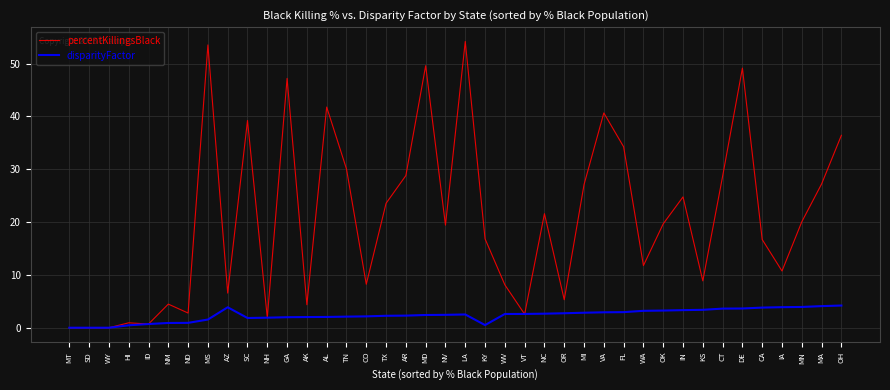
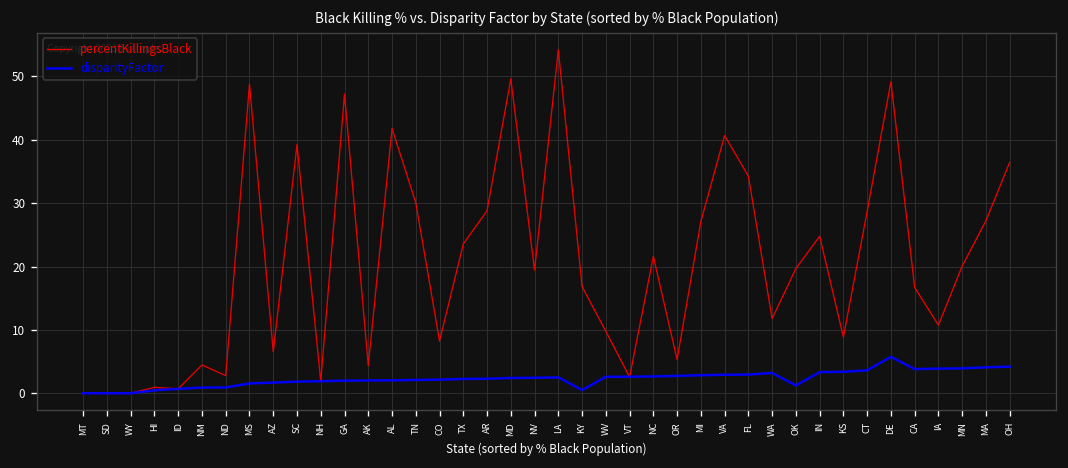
  {
    "percentKillingsBlack": {
      "NM": 4,
      "ND": 3,
-     "MS": 54,
+     "MS": 49,
      "AZ": 7,
      "SC": 39,
      "GA": 47,
      "AK": 4,
      "AL": 42,
      "TN": 30,
      "CO": 8,
      "TX": 24,
      "AR": 29,
      "MD": 50,
      "NV": 19,
      "LA": 54,
      "KY": 17,
-     "WV": 8,
+     "WV": 10,
      "NC": 22,
      "OR": 5,
      "MI": 27,
      "VA": 41,
      "FL": 34,
      "WA": 12,
      "OK": 20,
      "IN": 25,
      "KS": 9,
      "CT": 29,
      "DE": 49,
      "CA": 17,
      "IA": 11,
      "MN": 20,
      "MA": 27,
      "OH": 36
    },
    "disparityFactor": {
      "NM": 1,
      "ND": 1,
      "MS": 2,
-     "AZ": 4,
+     "AZ": 2,
      "SC": 2,
      "GA": 2,
      "AK": 2,
      "AL": 2,
      "TN": 2,
      "CO": 2,
      "TX": 2,
      "AR": 2,
      "MD": 2,
      "NV": 2,
      "LA": 3,
      "KY": 1,
      "WV": 3,
      "NC": 3,
      "OR": 3,
      "MI": 3,
      "VA": 3,
      "FL": 3,
      "WA": 3,
-     "OK": 3,
+     "OK": 1,
      "IN": 3,
      "KS": 3,
      "CT": 4,
-     "DE": 4,
+     "DE": 6,
      "CA": 4,
      "IA": 4,
      "MN": 4,
      "MA": 4,
      "OH": 4
    }
  }
